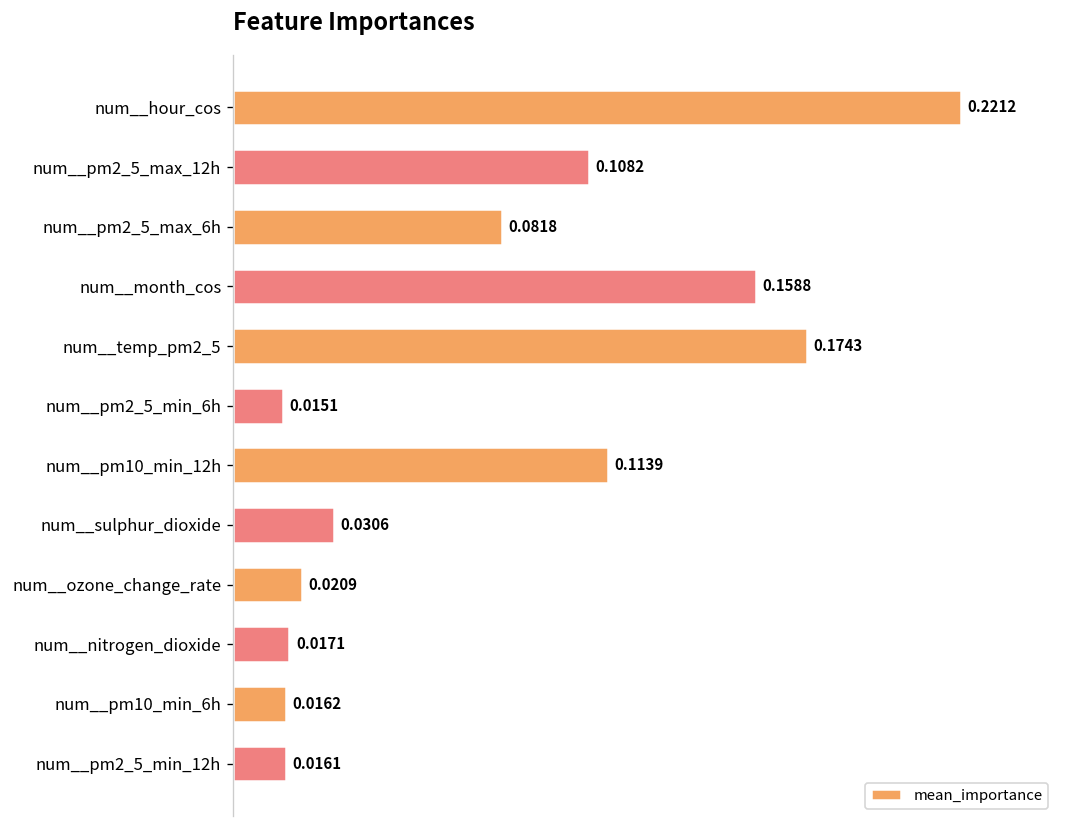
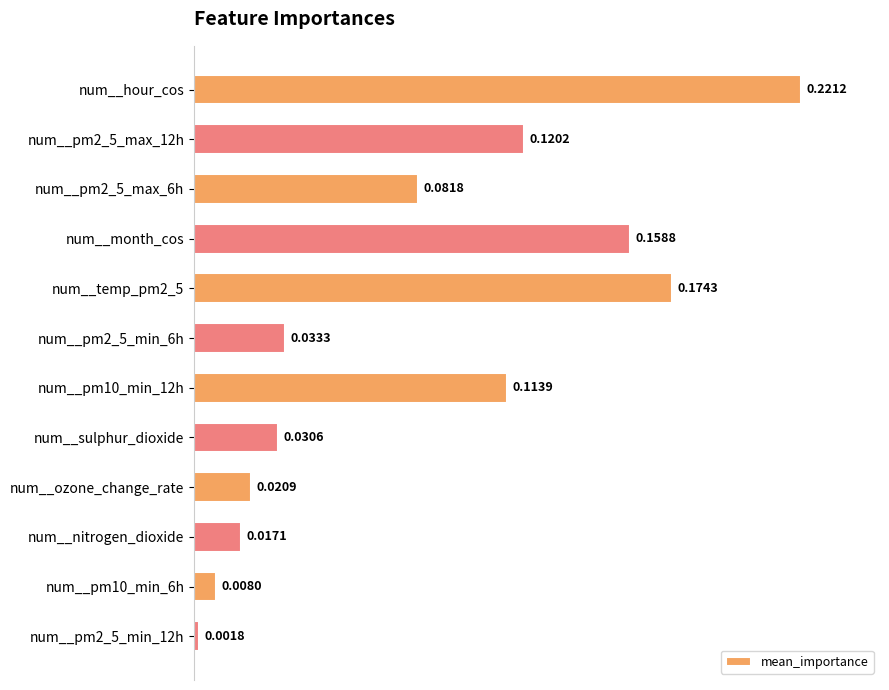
  {
    "num__hour_cos": 0.2212,
-   "num__pm2_5_max_12h": 0.1082,
+   "num__pm2_5_max_12h": 0.1202,
    "num__pm2_5_max_6h": 0.0818,
    "num__month_cos": 0.1588,
    "num__temp_pm2_5": 0.1743,
-   "num__pm2_5_min_6h": 0.0151,
+   "num__pm2_5_min_6h": 0.0333,
    "num__pm10_min_12h": 0.1139,
    "num__sulphur_dioxide": 0.0306,
    "num__ozone_change_rate": 0.0209,
    "num__nitrogen_dioxide": 0.0171,
-   "num__pm10_min_6h": 0.0162,
-   "num__pm2_5_min_12h": 0.0161
+   "num__pm10_min_6h": 0.0080,
+   "num__pm2_5_min_12h": 0.0018
  }
